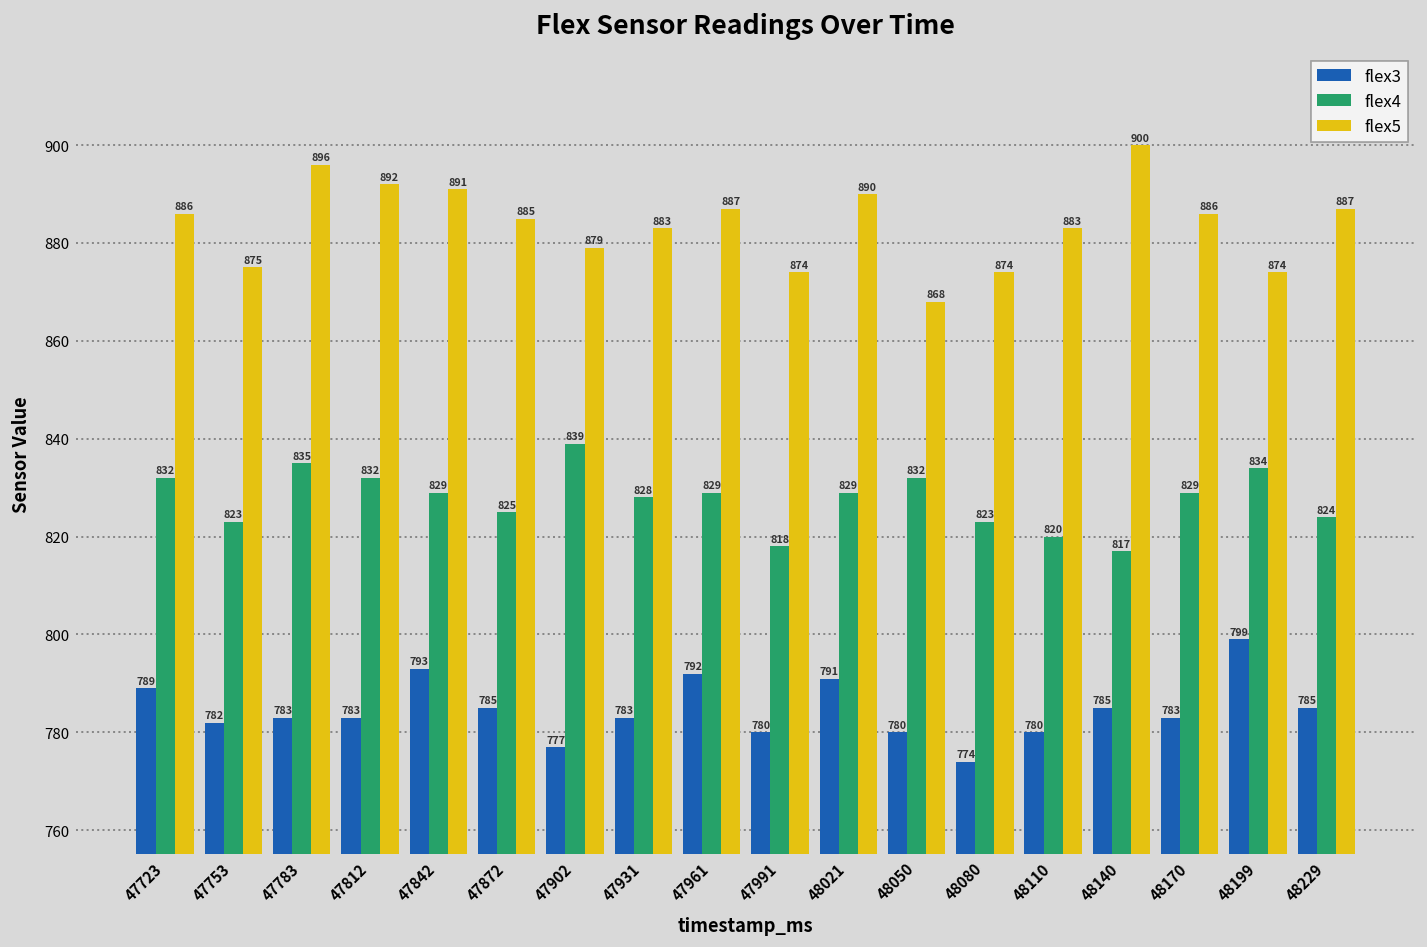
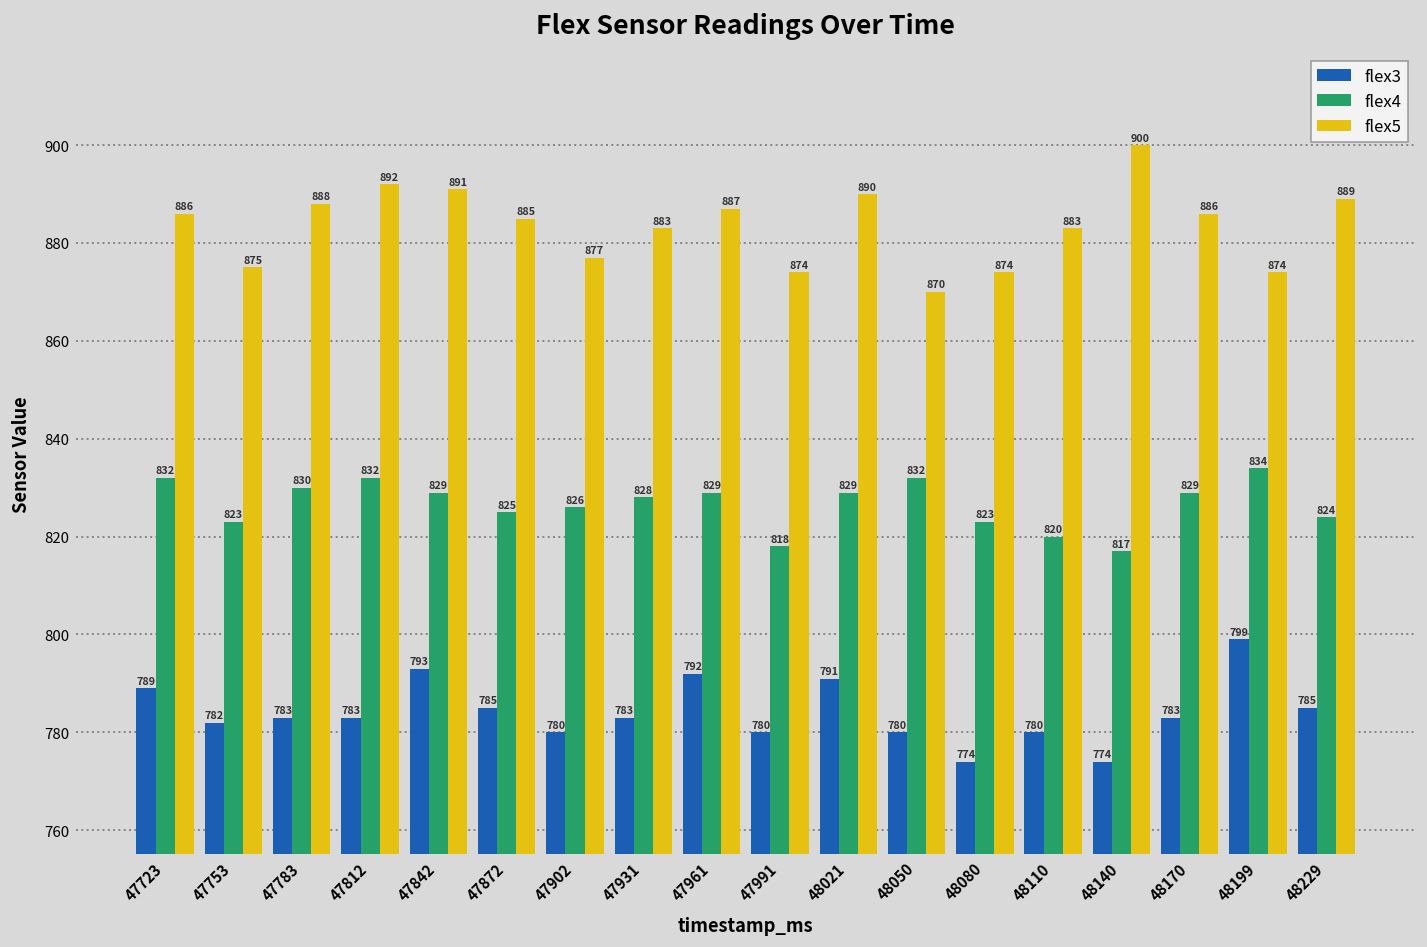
  {
    "flex3": {
      "47723": 789,
      "47753": 782,
      "47783": 783,
      "47812": 783,
      "47842": 793,
      "47872": 785,
-     "47902": 777,
+     "47902": 780,
      "47931": 783,
      "47961": 792,
      "47991": 780,
      "48021": 791,
      "48050": 780,
      "48080": 774,
      "48110": 780,
-     "48140": 785,
+     "48140": 774,
      "48170": 783,
      "48199": 799,
      "48229": 785
    },
    "flex4": {
      "47723": 832,
      "47753": 823,
-     "47783": 835,
+     "47783": 830,
      "47812": 832,
      "47842": 829,
      "47872": 825,
-     "47902": 839,
+     "47902": 826,
      "47931": 828,
      "47961": 829,
      "47991": 818,
      "48021": 829,
      "48050": 832,
      "48080": 823,
      "48110": 820,
      "48140": 817,
      "48170": 829,
      "48199": 834,
      "48229": 824
    },
    "flex5": {
      "47723": 886,
      "47753": 875,
-     "47783": 896,
+     "47783": 888,
      "47812": 892,
      "47842": 891,
      "47872": 885,
-     "47902": 879,
+     "47902": 877,
      "47931": 883,
      "47961": 887,
      "47991": 874,
      "48021": 890,
-     "48050": 868,
+     "48050": 870,
      "48080": 874,
      "48110": 883,
      "48140": 900,
      "48170": 886,
      "48199": 874,
-     "48229": 887
+     "48229": 889
    }
  }
